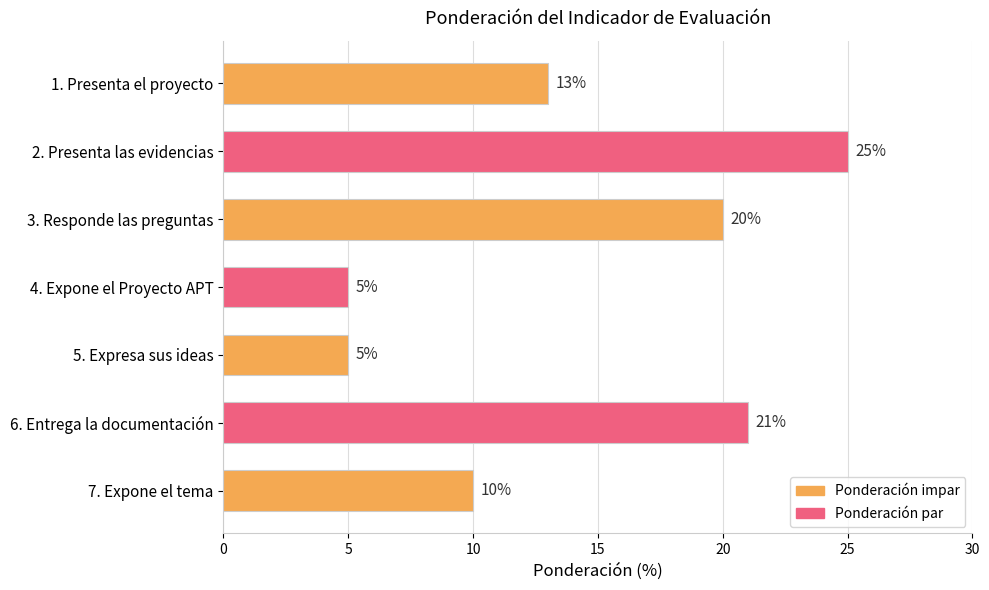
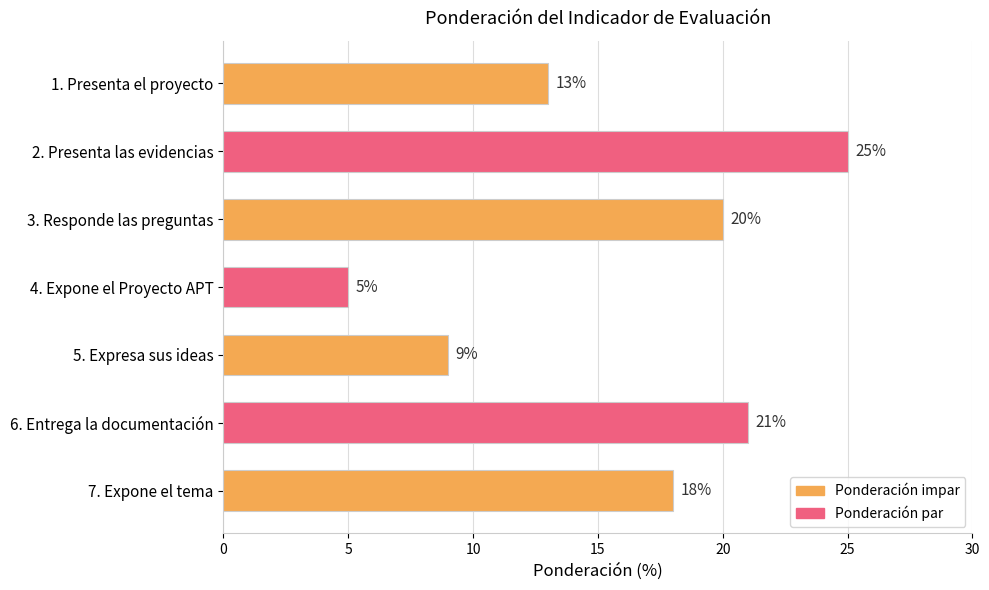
  {
    "1. Presenta el proyecto": "13%",
    "2. Presenta las evidencias": "25%",
    "3. Responde las preguntas": "20%",
    "4. Expone el Proyecto APT": "5%",
-   "5. Expresa sus ideas": "5%",
+   "5. Expresa sus ideas": "9%",
    "6. Entrega la documentación": "21%",
-   "7. Expone el tema": "10%"
+   "7. Expone el tema": "18%"
  }
